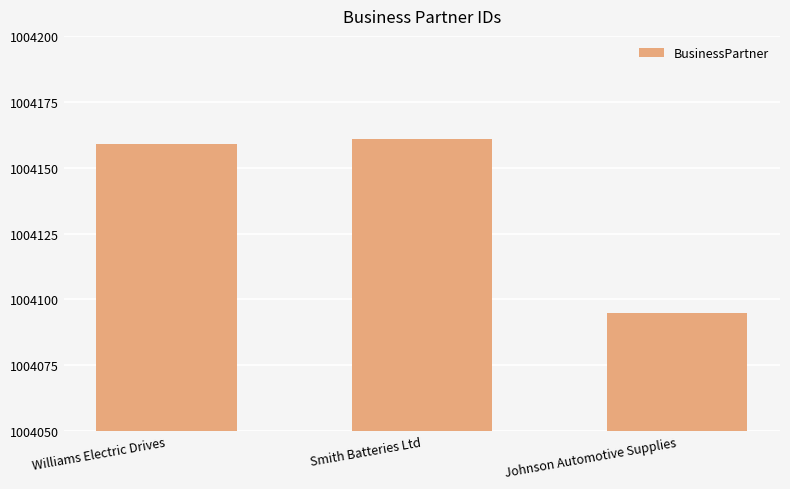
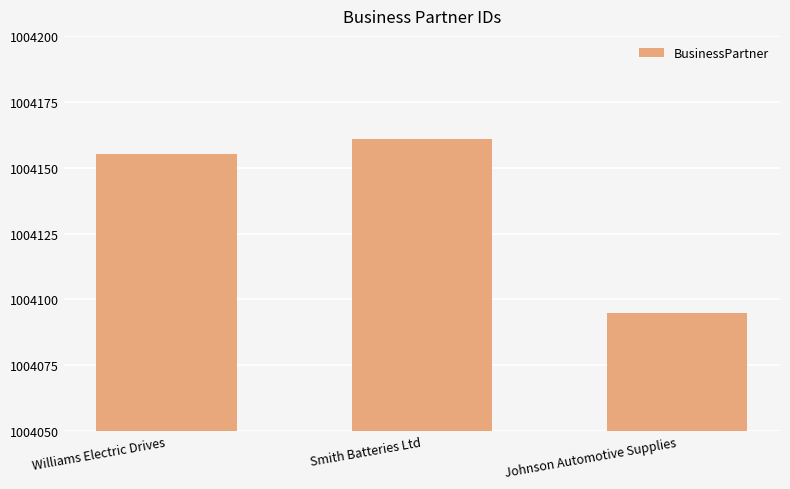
  {
-   "Williams Electric Drives": 1004159,
+   "Williams Electric Drives": 1004155,
    "Smith Batteries Ltd": 1004161,
    "Johnson Automotive Supplies": 1004095
  }
